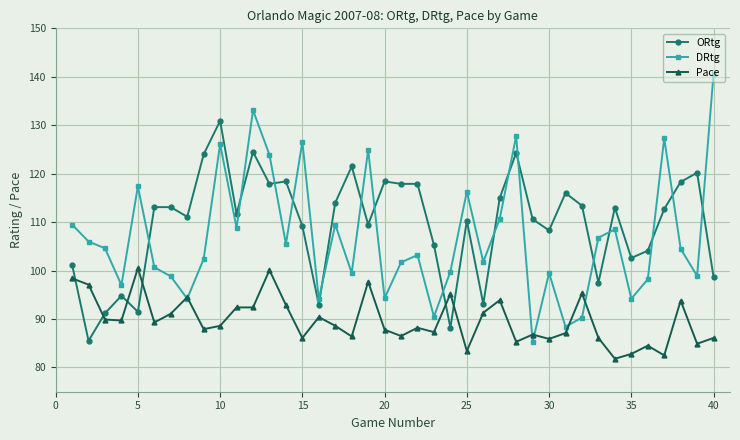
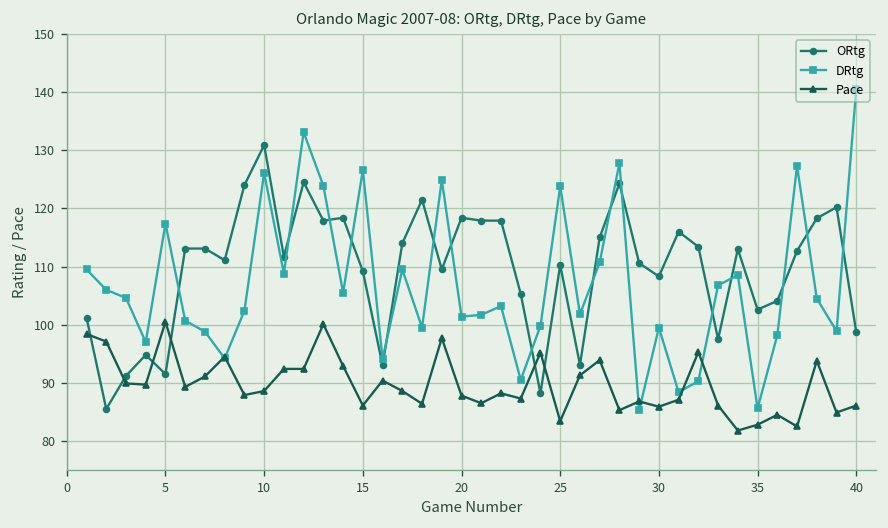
  {
    "DRtg": {
      "5": 117,
      "10": 126,
      "15": 127,
-     "20": 94,
-     "25": 116,
+     "20": 101,
+     "25": 124,
      "30": 100,
-     "35": 94
+     "35": 86
    }
  }
